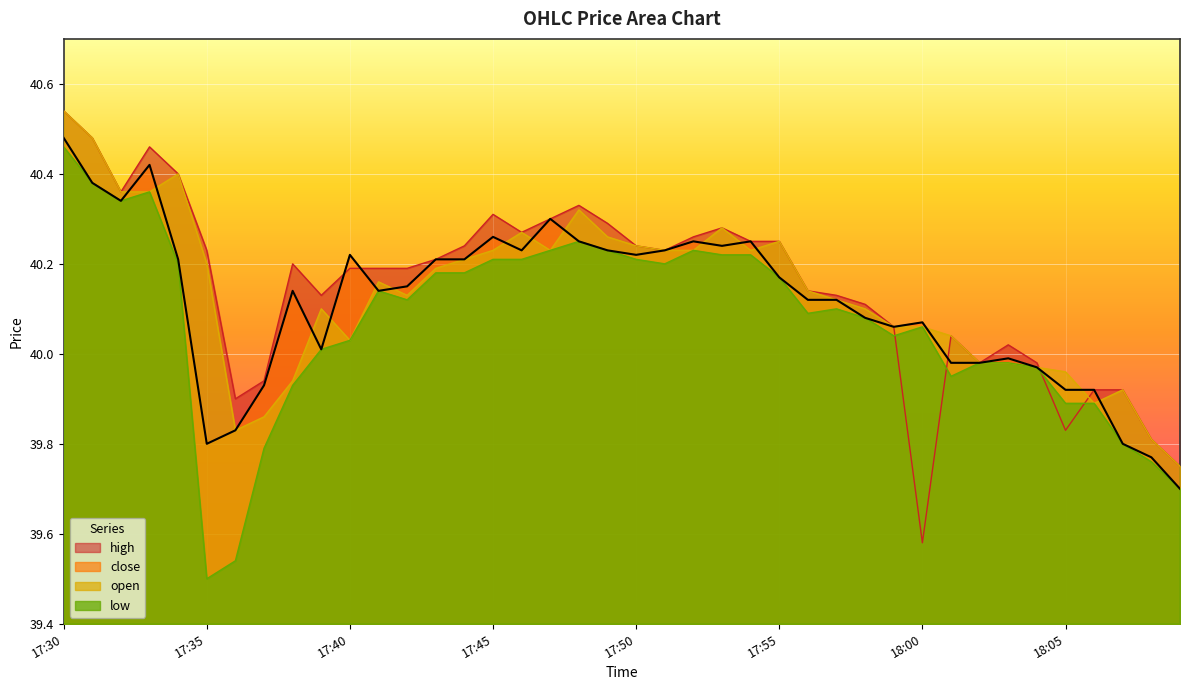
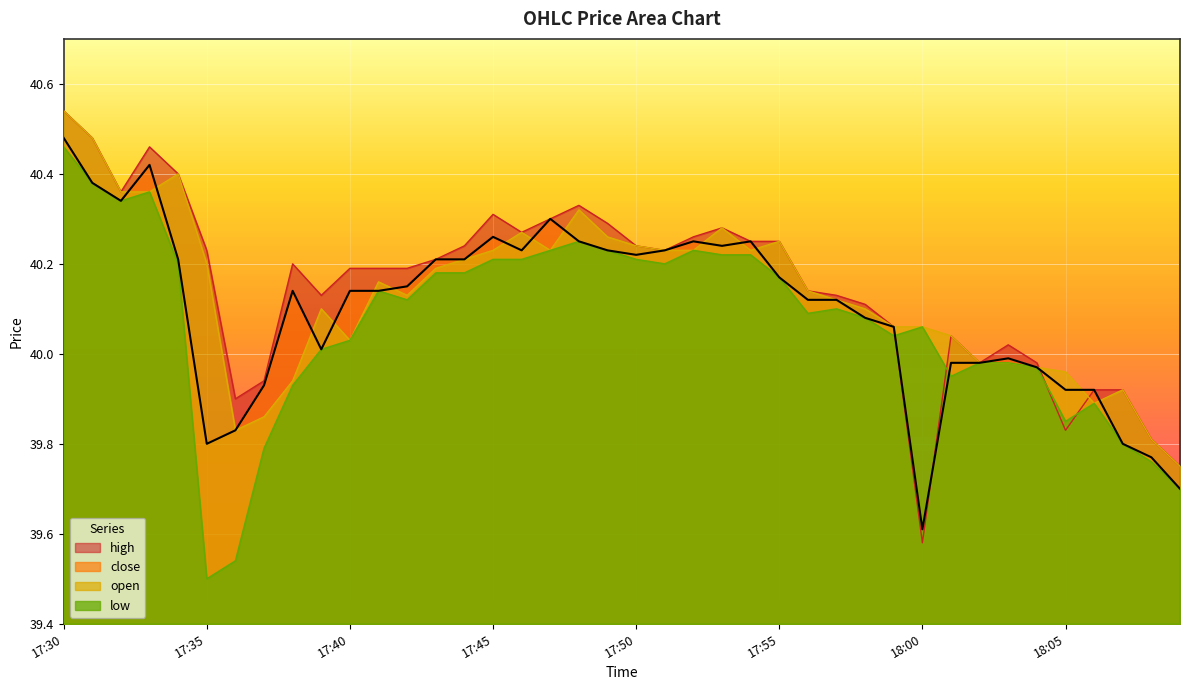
  {
    "high": {
      "17:35": 40.23,
      "17:40": 40.19,
      "17:45": 40.31,
      "18:00": 39.58,
      "18:05": 39.83
    },
    "close": {
      "17:30": 40.48,
      "17:35": 39.80,
-     "17:40": 40.22,
+     "17:40": 40.14,
      "17:45": 40.26,
      "17:50": 40.22,
-     "18:00": 40.07,
+     "18:00": 39.61,
      "18:05": 39.92
    },
    "open": {
      "17:35": 40.20,
      "17:45": 40.23,
      "18:05": 39.96
    },
    "low": {
      "17:30": 40.46,
      "17:35": 39.50,
      "17:45": 40.21,
      "17:50": 40.21,
-     "18:05": 39.89
+     "18:05": 39.85
    }
  }
